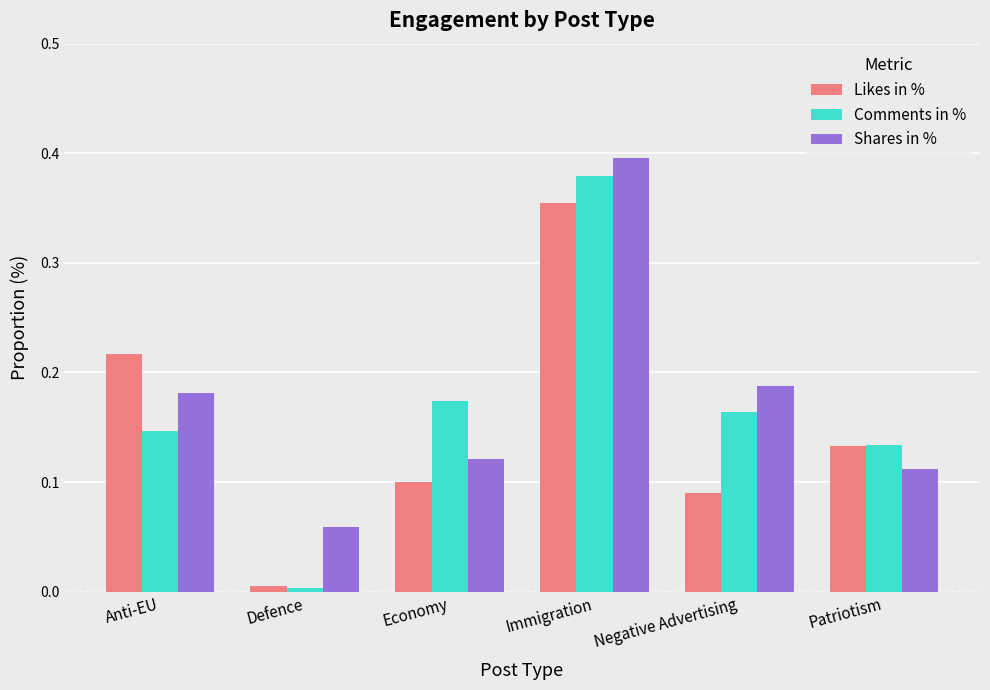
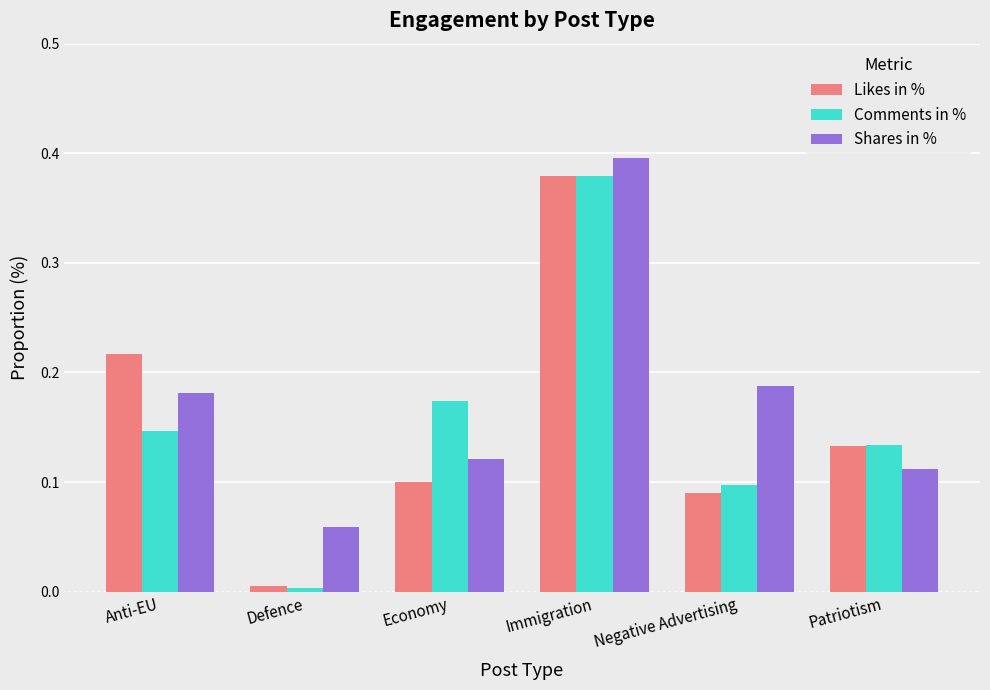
  {
    "Likes in %": {
      "Anti-EU": 0.217,
      "Defence": 0.005,
      "Economy": 0.100,
-     "Immigration": 0.355,
+     "Immigration": 0.379,
      "Negative Advertising": 0.090,
      "Patriotism": 0.133
    },
    "Comments in %": {
      "Anti-EU": 0.147,
      "Defence": 0.003,
      "Economy": 0.174,
      "Immigration": 0.379,
-     "Negative Advertising": 0.164,
+     "Negative Advertising": 0.097,
      "Patriotism": 0.134
    },
    "Shares in %": {
      "Anti-EU": 0.181,
      "Defence": 0.059,
      "Economy": 0.121,
      "Immigration": 0.396,
      "Negative Advertising": 0.188,
      "Patriotism": 0.112
    }
  }
